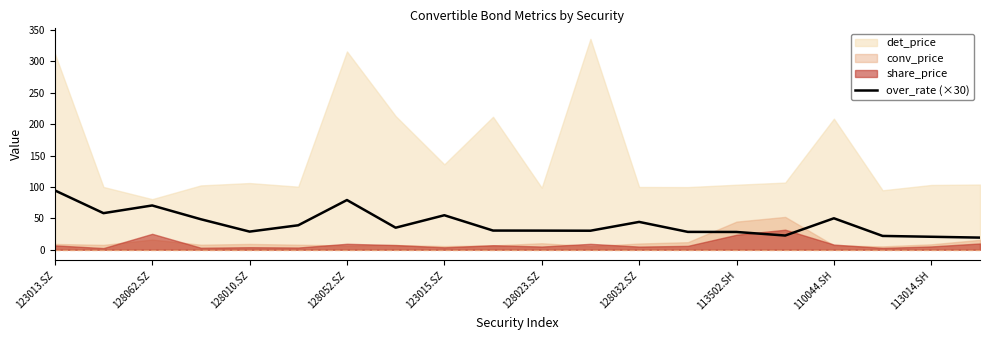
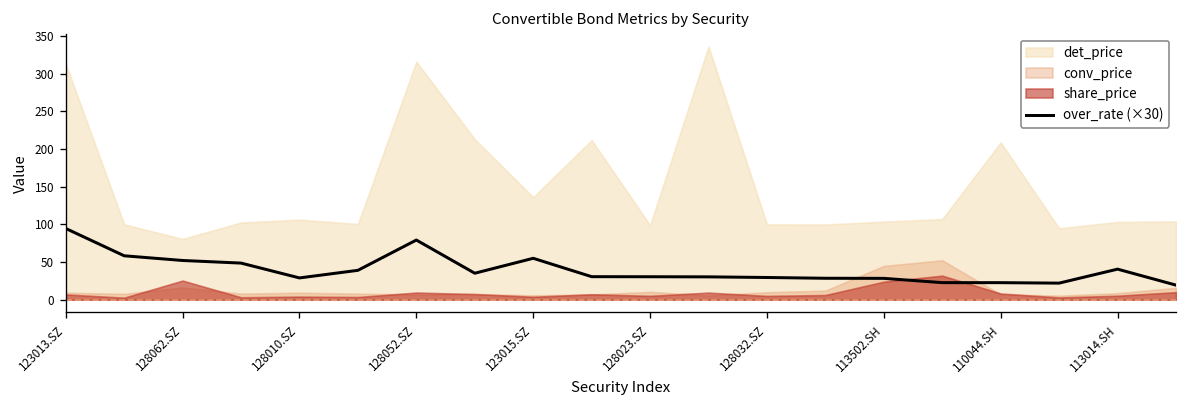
  {
    "over_rate (×30)": {
      "123013.SZ": 90,
-     "128062.SZ": 70,
+     "128062.SZ": 50,
      "128010.SZ": 30,
      "128052.SZ": 80,
      "123015.SZ": 50,
      "128023.SZ": 30,
-     "128032.SZ": 40,
+     "128032.SZ": 30,
      "113502.SH": 30,
-     "110044.SH": 50,
-     "113014.SH": 20
+     "110044.SH": 20,
+     "113014.SH": 40
    },
    "share_price": {
      "128062.SZ": 30,
      "128010.SZ": 0,
      "128023.SZ": 10,
      "128032.SZ": 0,
      "113502.SH": 20
    }
  }
